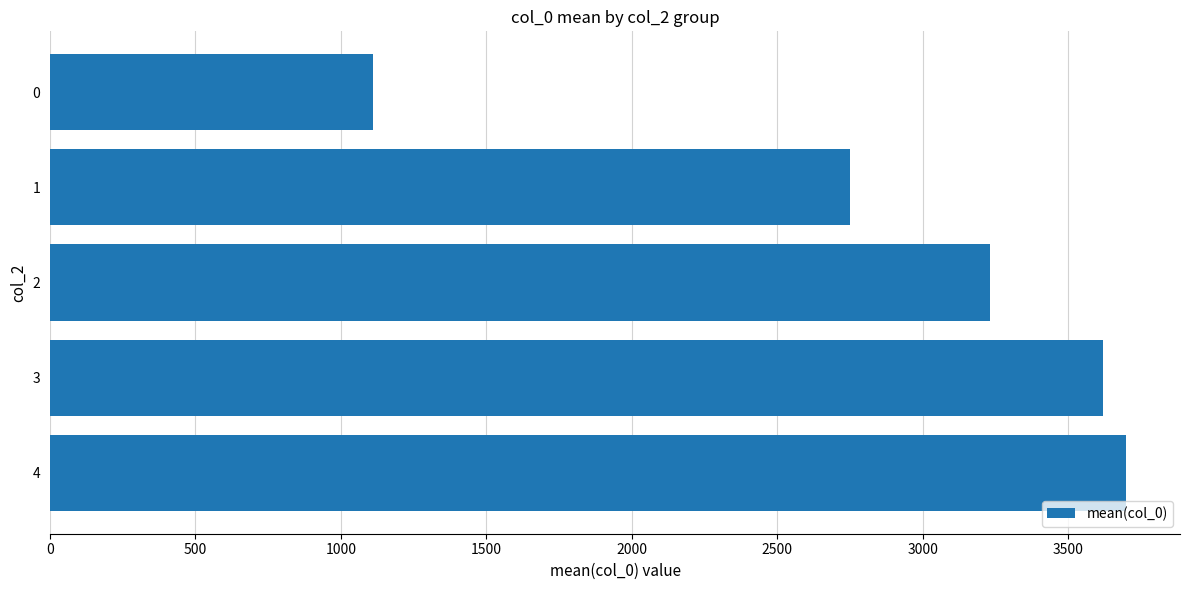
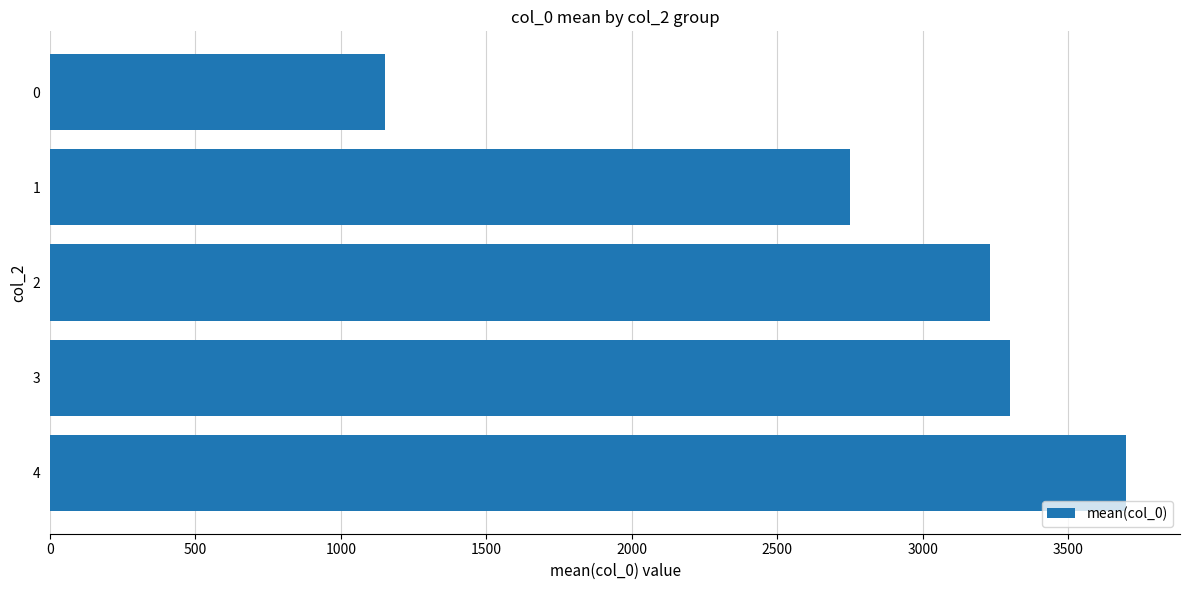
  {
-   "0": 1110,
+   "0": 1150,
    "1": 2750,
    "2": 3230,
-   "3": 3620,
+   "3": 3300,
    "4": 3700
  }
